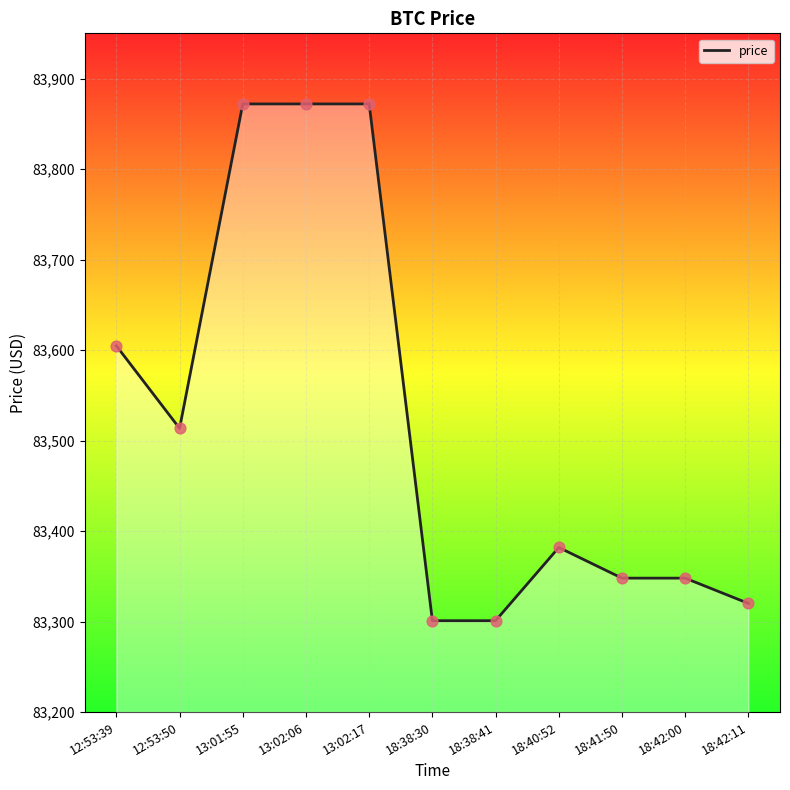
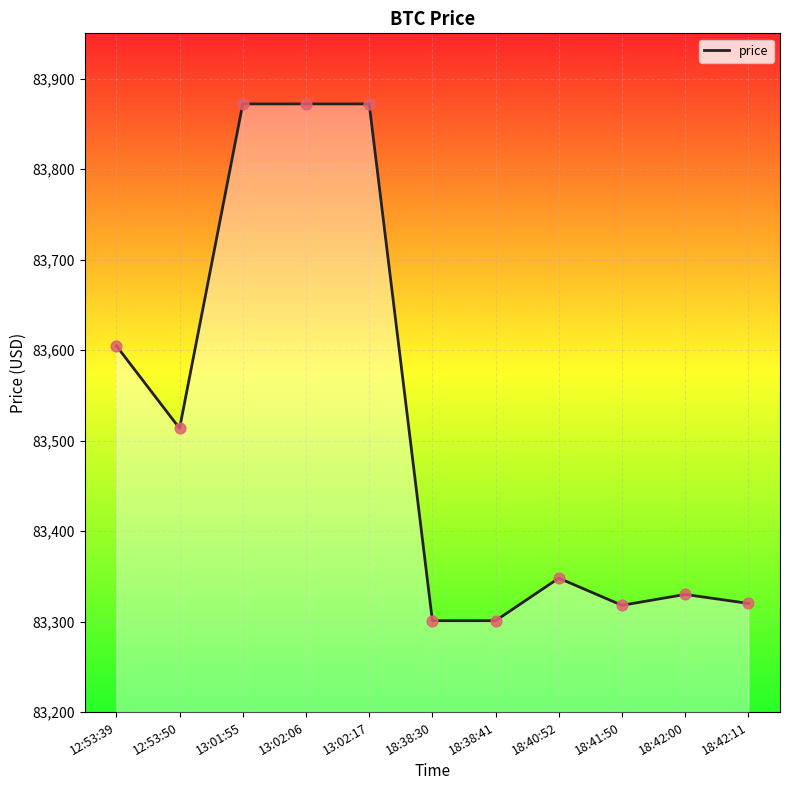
  {
    "12:53:39": "83,600",
    "12:53:50": "83,510",
    "13:01:55": "83,870",
    "13:02:06": "83,870",
    "13:02:17": "83,870",
    "18:38:30": "83,300",
    "18:38:41": "83,300",
-   "18:40:52": "83,380",
-   "18:41:50": "83,350",
-   "18:42:00": "83,350",
+   "18:40:52": "83,350",
+   "18:41:50": "83,320",
+   "18:42:00": "83,330",
    "18:42:11": "83,320"
  }
